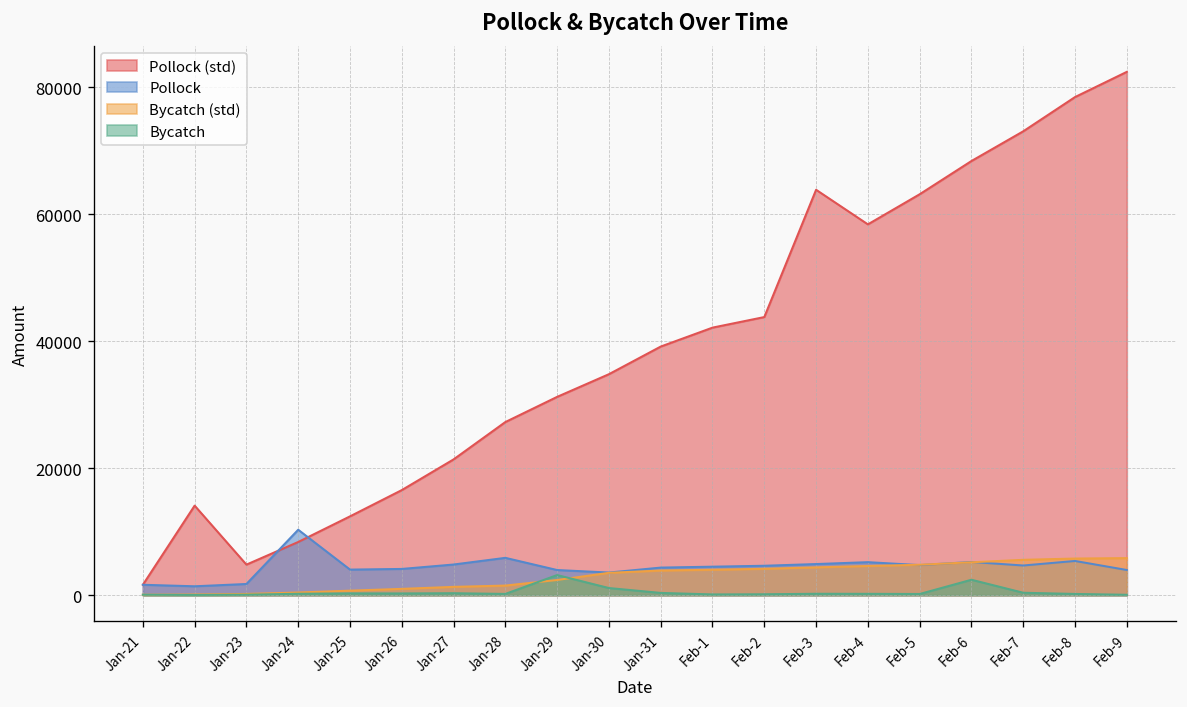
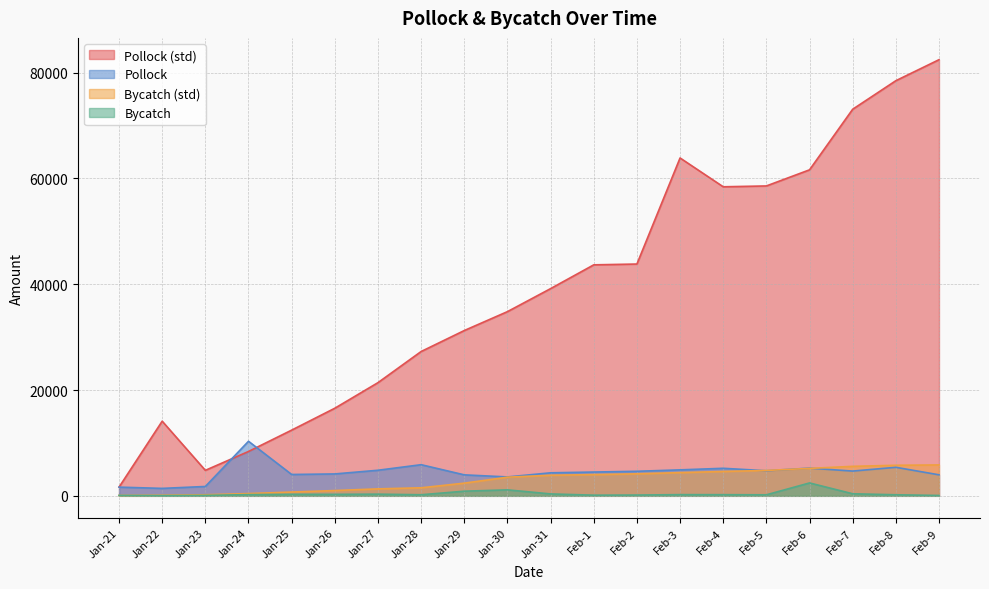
  {
    "Pollock (std)": {
      "Jan-22": 14000,
      "Jan-23": 5000,
      "Jan-24": 8000,
      "Jan-25": 12000,
      "Jan-26": 17000,
      "Jan-27": 21000,
      "Jan-28": 27000,
      "Jan-29": 31000,
      "Jan-30": 35000,
      "Jan-31": 39000,
-     "Feb-1": 42000,
+     "Feb-1": 44000,
      "Feb-2": 44000,
      "Feb-3": 64000,
      "Feb-4": 58000,
-     "Feb-5": 63000,
-     "Feb-6": 68000,
+     "Feb-5": 59000,
+     "Feb-6": 62000,
      "Feb-7": 73000,
      "Feb-8": 78000,
      "Feb-9": 82000
    },
    "Pollock": {
      "Jan-22": 1000,
      "Jan-23": 2000,
      "Jan-24": 10000,
      "Jan-25": 4000,
      "Jan-26": 4000,
      "Jan-27": 5000,
      "Jan-28": 6000,
      "Jan-29": 4000,
      "Feb-3": 5000,
      "Feb-4": 5000,
      "Feb-7": 5000,
      "Feb-9": 4000
    },
    "Bycatch (std)": {
      "Jan-26": 1000,
      "Jan-27": 1000,
      "Jan-28": 2000,
      "Jan-29": 2000,
      "Feb-3": 4000,
      "Feb-4": 5000,
      "Feb-7": 6000,
      "Feb-9": 6000
    },
    "Bycatch": {
      "Jan-26": 0,
      "Jan-27": 0,
      "Jan-28": 0,
-     "Jan-29": 3000,
+     "Jan-29": 1000,
      "Jan-30": 1000,
      "Jan-31": 0,
      "Feb-1": 0,
      "Feb-2": 0,
      "Feb-3": 0,
      "Feb-4": 0,
      "Feb-5": 0,
      "Feb-6": 2000,
      "Feb-7": 0,
      "Feb-8": 0,
      "Feb-9": 0
    }
  }
